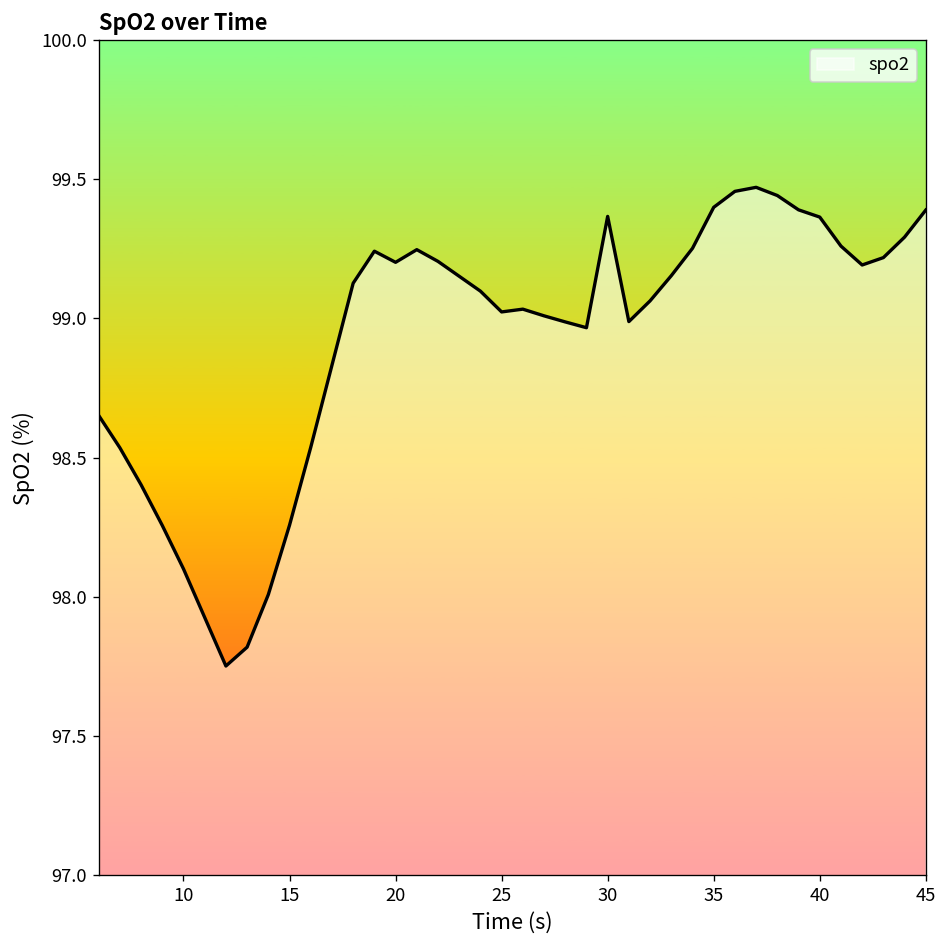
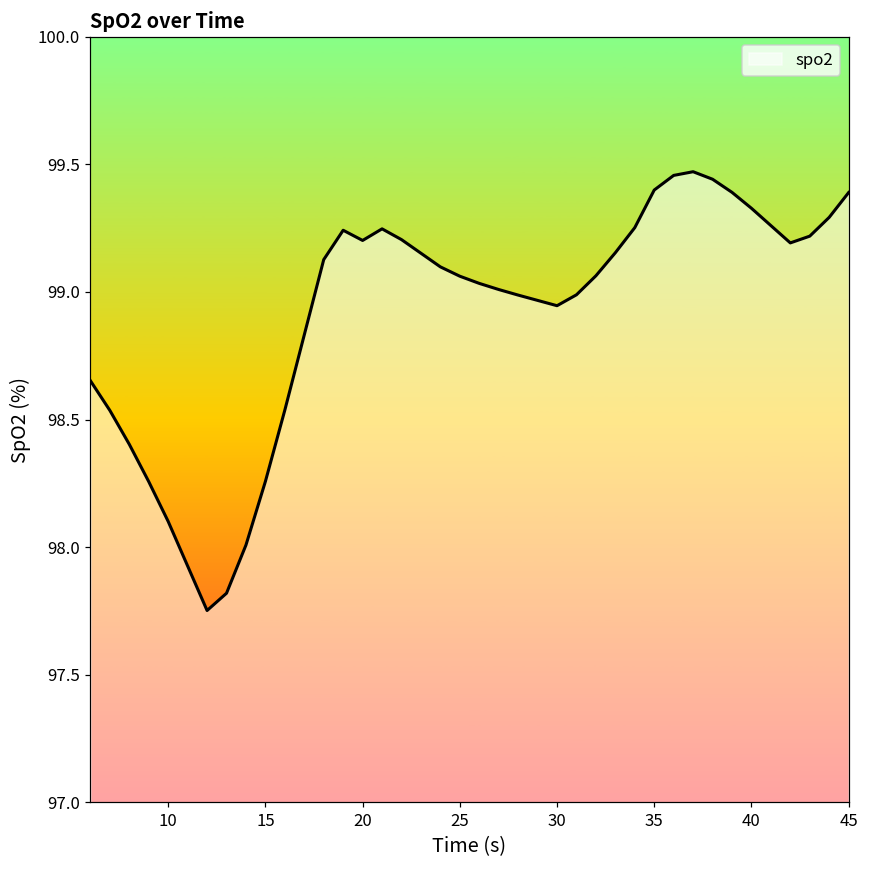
  {
    "10": 98.10,
    "15": 98.26,
    "20": 99.20,
-   "25": 99.02,
-   "30": 99.37,
+   "25": 99.06,
+   "30": 98.95,
    "35": 99.40,
-   "40": 99.36,
+   "40": 99.33,
    "45": 99.39
  }
